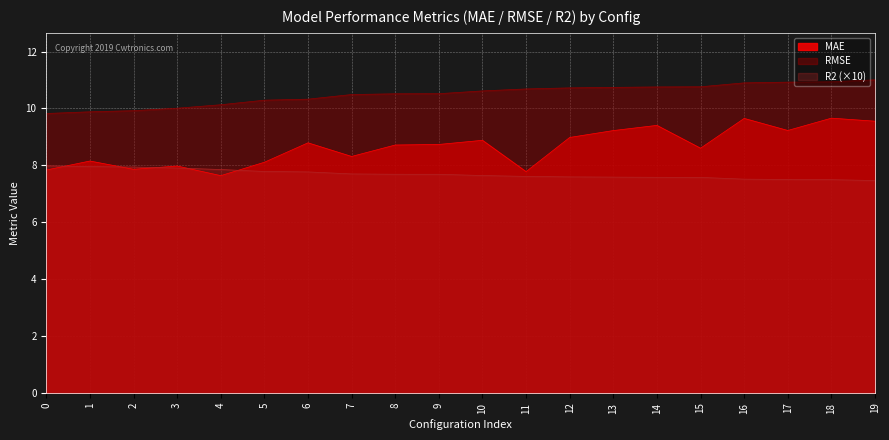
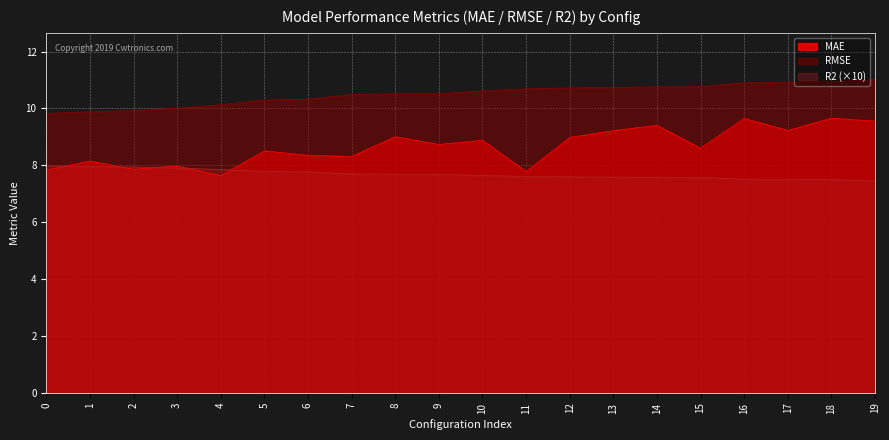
  {
    "MAE": {
      "0": 7.8,
      "1": 8.2,
      "4": 7.6,
-     "5": 8.1,
-     "6": 8.8,
+     "5": 8.5,
+     "6": 8.3,
      "7": 8.3,
-     "8": 8.7,
+     "8": 9.0,
      "9": 8.7,
      "10": 8.9,
      "11": 7.8,
      "12": 9.0,
      "13": 9.2,
      "14": 9.4,
      "15": 8.6,
      "16": 9.6,
      "17": 9.2,
      "18": 9.7,
      "19": 9.6
    }
  }
